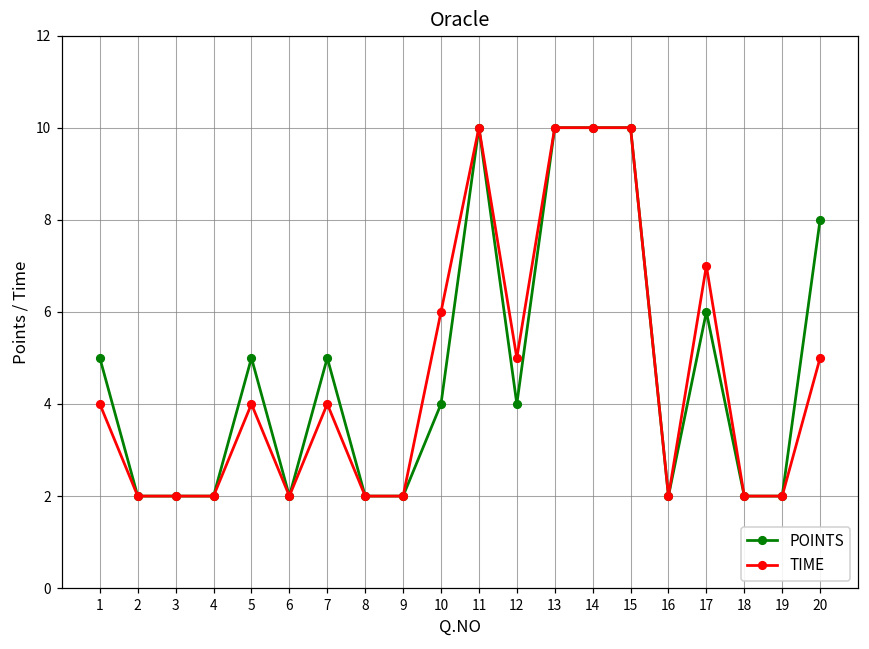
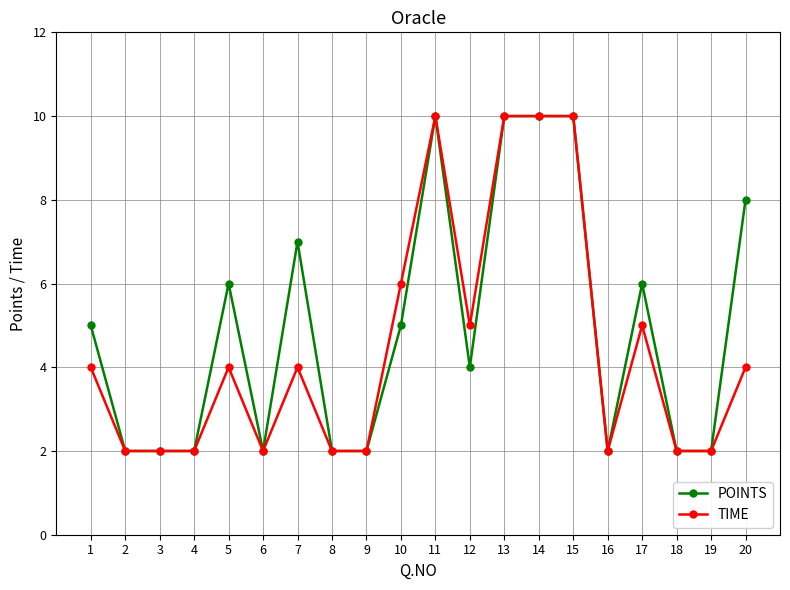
  {
    "POINTS": {
      "1": 5,
-     "5": 5,
-     "7": 5,
-     "10": 4,
+     "5": 6,
+     "7": 7,
+     "10": 5,
      "12": 4,
      "17": 6,
      "20": 8
    },
    "TIME": {
      "1": 4,
      "5": 4,
      "7": 4,
      "10": 6,
      "12": 5,
-     "17": 7,
-     "20": 5
+     "17": 5,
+     "20": 4
    }
  }
